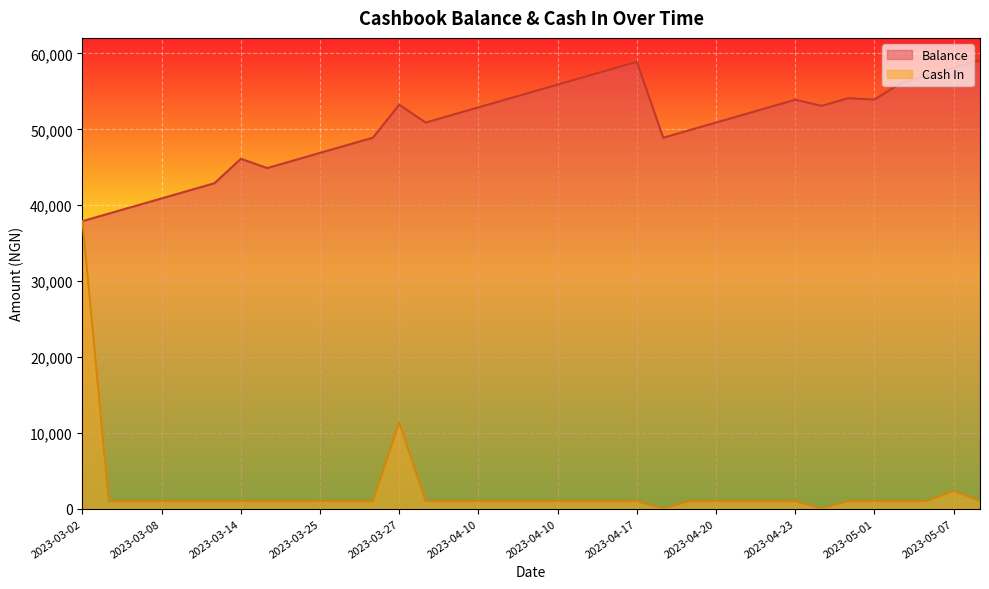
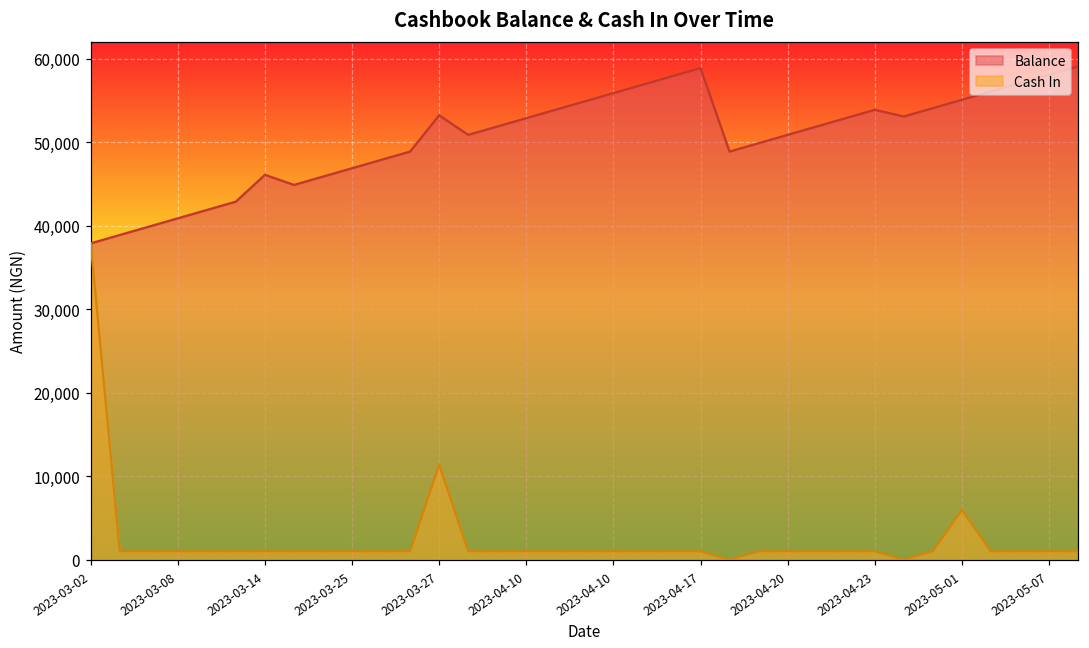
  {
    "Balance": {
      "2023-03-08": "41,000",
      "2023-03-14": "46,000",
      "2023-03-27": "53,000",
-     "2023-05-01": "54,000"
+     "2023-05-01": "55,000"
    },
    "Cash In": {
      "2023-03-08": "1,000",
      "2023-03-14": "1,000",
      "2023-03-27": "11,000",
-     "2023-05-01": "1,000",
-     "2023-05-07": "2,000"
+     "2023-05-01": "6,000",
+     "2023-05-07": "1,000"
    }
  }
